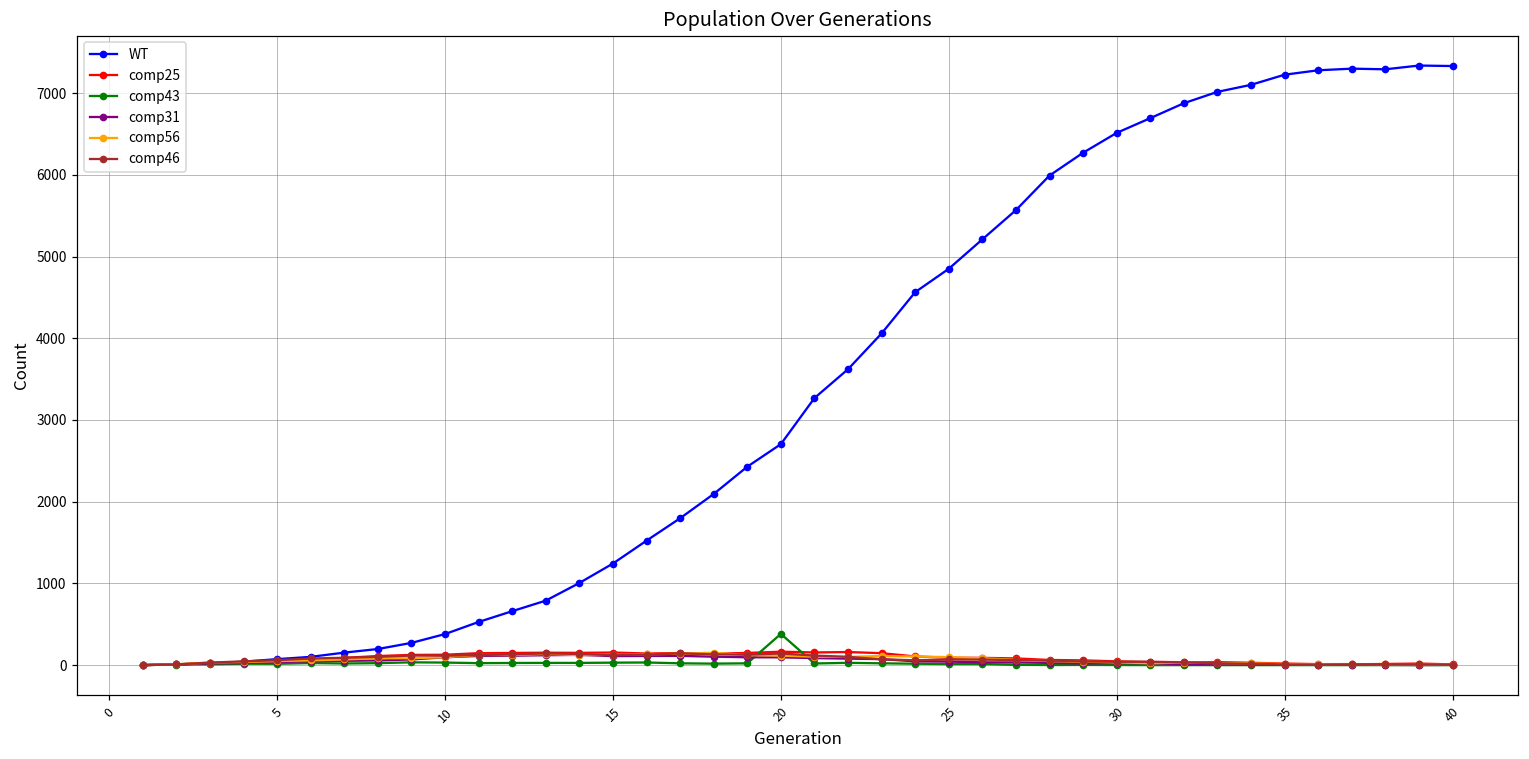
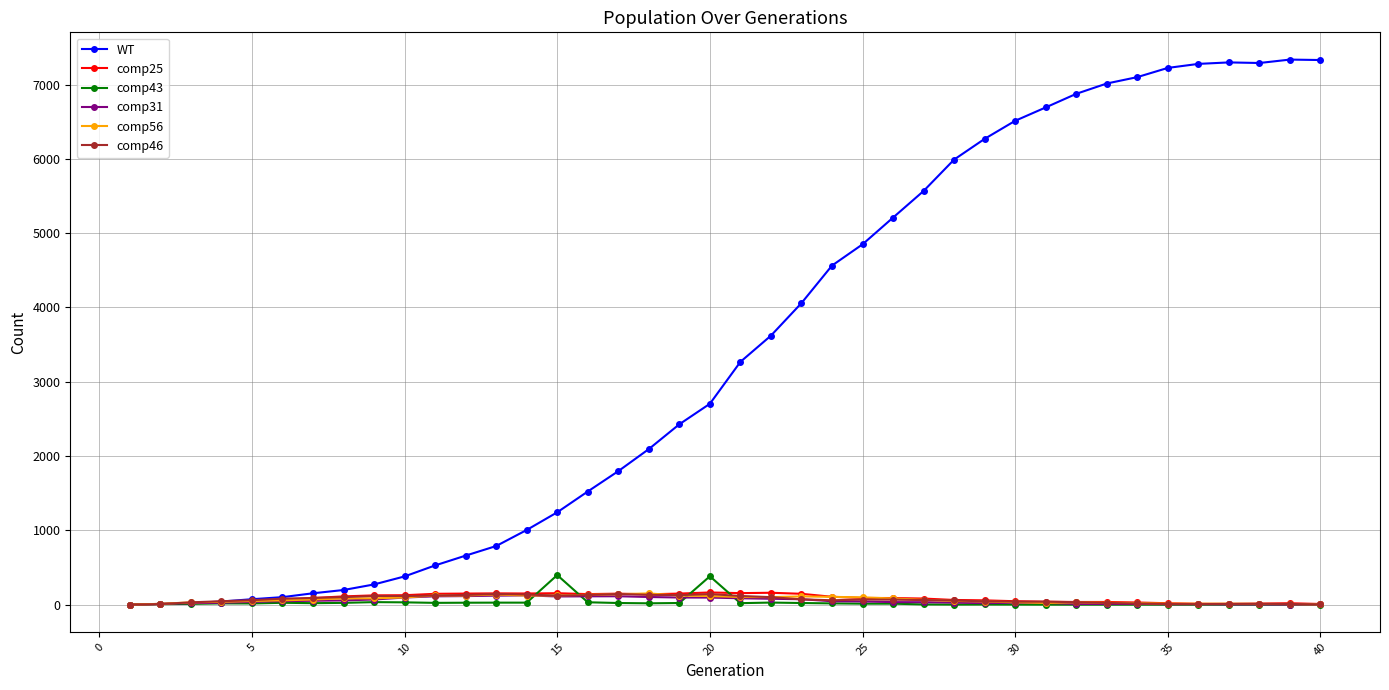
  {
    "WT": {
      "10": 400,
      "15": 1200,
      "20": 2700,
      "25": 4900,
      "30": 6500,
      "35": 7200,
      "40": 7300
    },
    "comp43": {
      "10": 0,
-     "15": 0,
+     "15": 400,
      "20": 400
    }
  }
